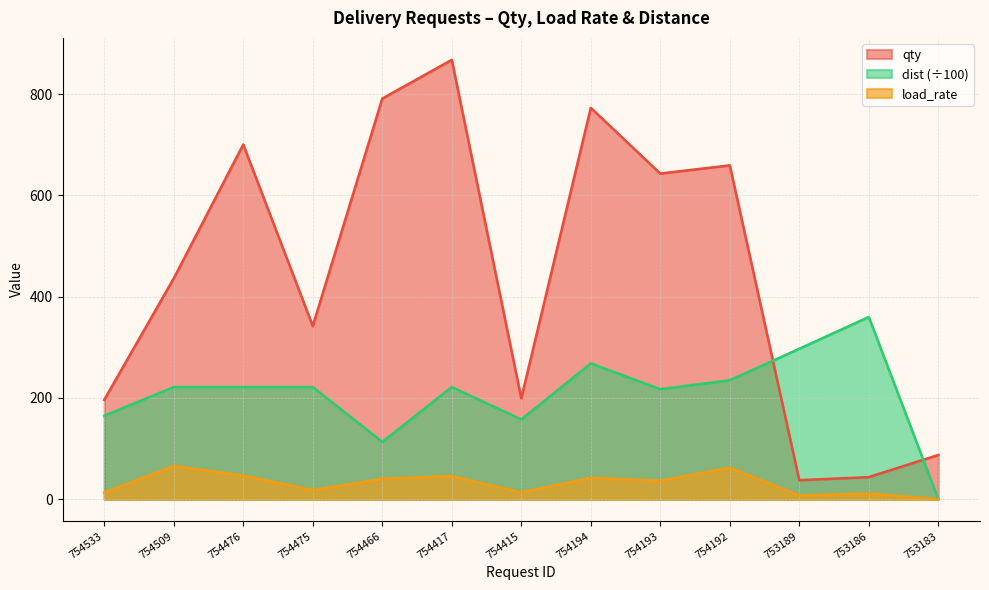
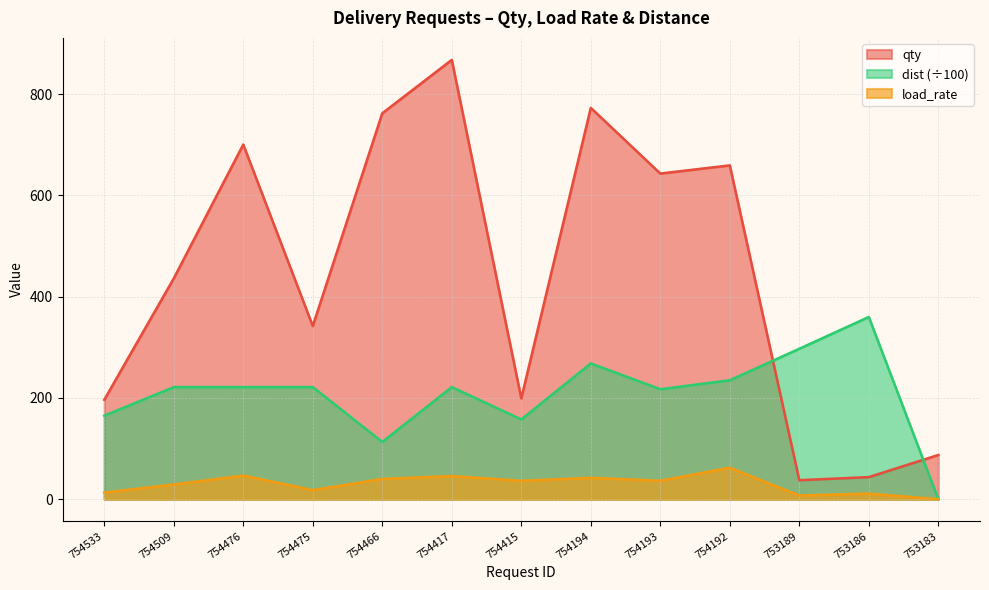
  {
    "qty": {
      "754533": 200,
      "754509": 440,
      "754476": 700,
      "754475": 340,
-     "754466": 790,
+     "754466": 760,
      "754417": 870,
      "754415": 200,
      "754194": 770,
      "754193": 640,
      "754192": 660,
      "753189": 40,
      "753186": 40,
      "753183": 90
    },
    "dist (÷100)": {
      "754533": 160,
      "754509": 220,
      "754476": 220,
      "754475": 220,
      "754466": 110,
      "754417": 220,
      "754415": 160,
      "754194": 270,
      "754193": 220,
      "754192": 230,
      "753189": 300,
      "753186": 360
    },
    "load_rate": {
      "754533": 10,
-     "754509": 70,
+     "754509": 30,
      "754476": 50,
      "754475": 20,
      "754466": 40,
      "754417": 50,
-     "754415": 10,
+     "754415": 40,
      "754194": 40,
      "754193": 40,
      "754192": 60,
      "753189": 10,
      "753186": 10
    }
  }
